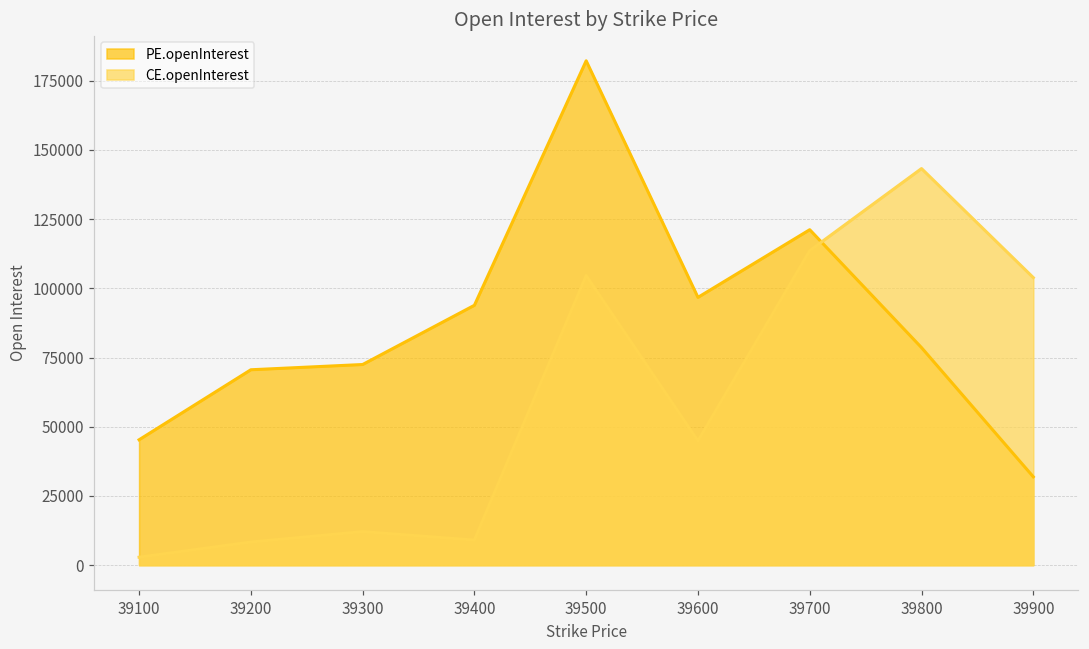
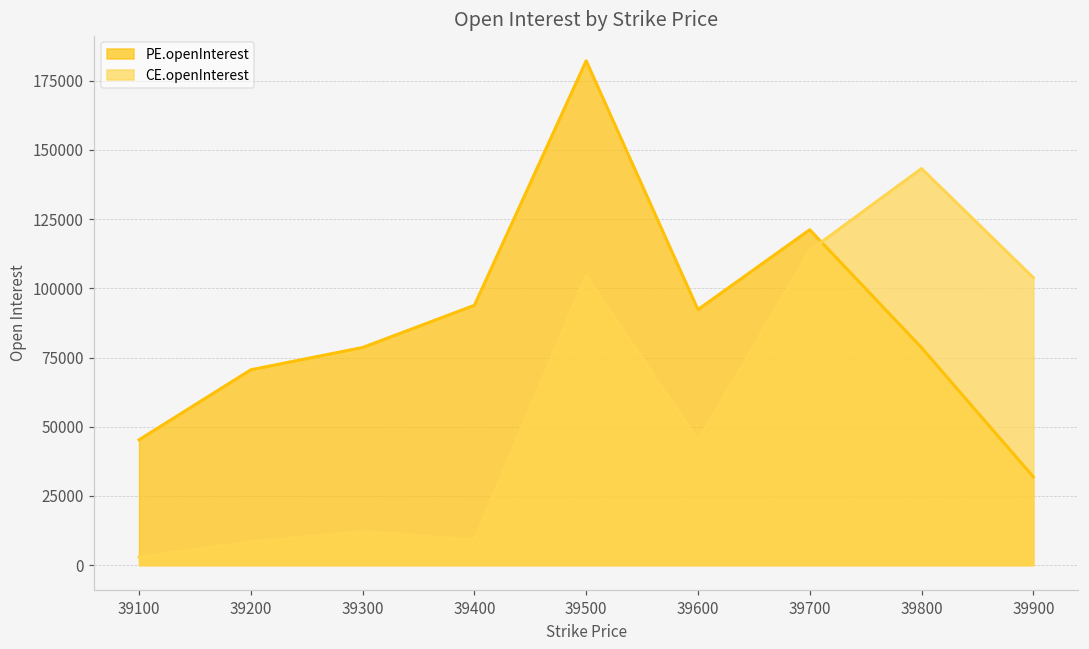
  {
    "PE.openInterest": {
      "39100": 45000,
      "39200": 71000,
-     "39300": 72000,
+     "39300": 79000,
      "39400": 94000,
      "39500": 182000,
-     "39600": 97000,
+     "39600": 92000,
      "39700": 121000,
      "39800": 79000,
      "39900": 32000
    },
    "CE.openInterest": {
      "39100": 3000,
      "39200": 8000,
      "39300": 12000,
      "39400": 9000,
      "39500": 105000,
      "39600": 45000,
      "39700": 114000,
      "39800": 143000,
      "39900": 104000
    }
  }
